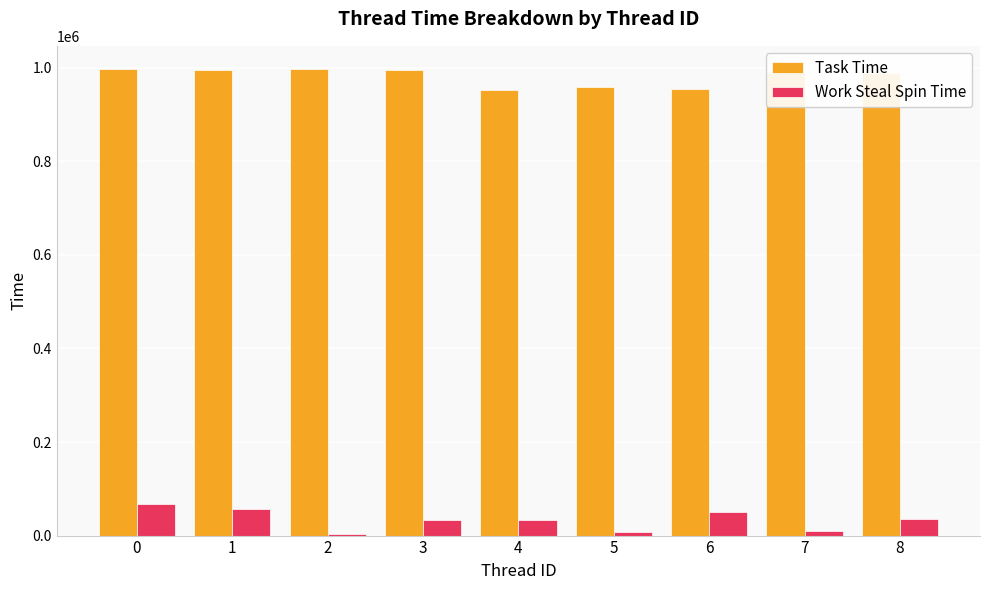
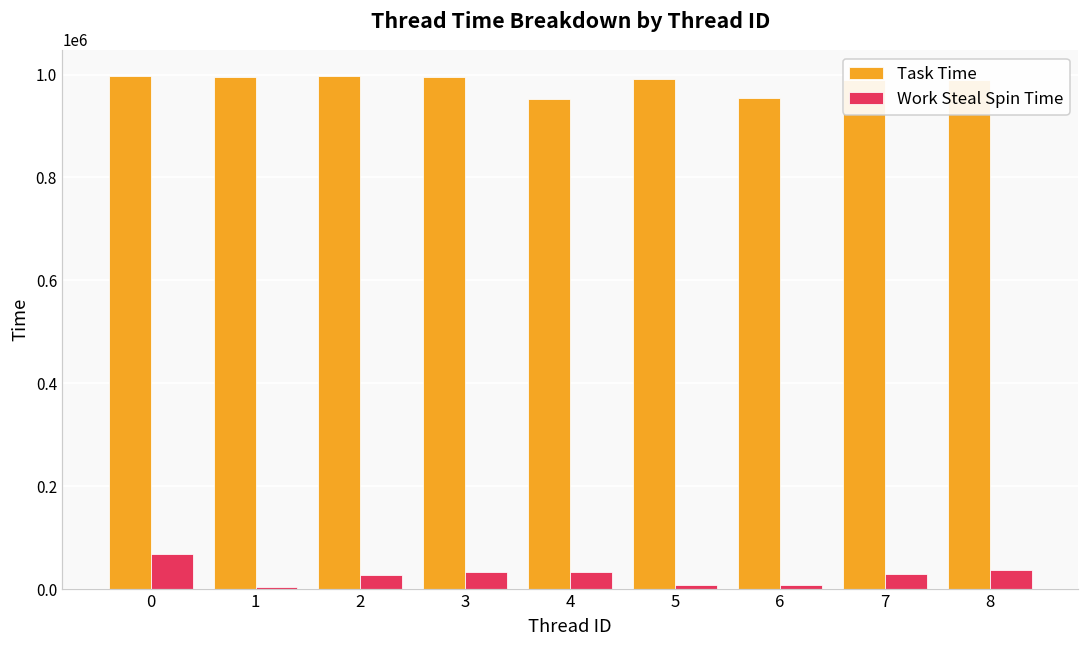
  {
    "Task Time": {
      "0": 1000000,
      "1": 1000000,
      "2": 1000000,
      "3": 1000000,
      "4": 950000,
-     "5": 960000,
+     "5": 990000,
      "6": 950000
    },
    "Work Steal Spin Time": {
      "0": 70000,
-     "1": 60000,
-     "2": 0,
+     "1": 0,
+     "2": 30000,
      "3": 30000,
      "4": 30000,
      "5": 10000,
-     "6": 50000,
-     "7": 10000,
+     "6": 10000,
+     "7": 30000,
      "8": 40000
    }
  }
